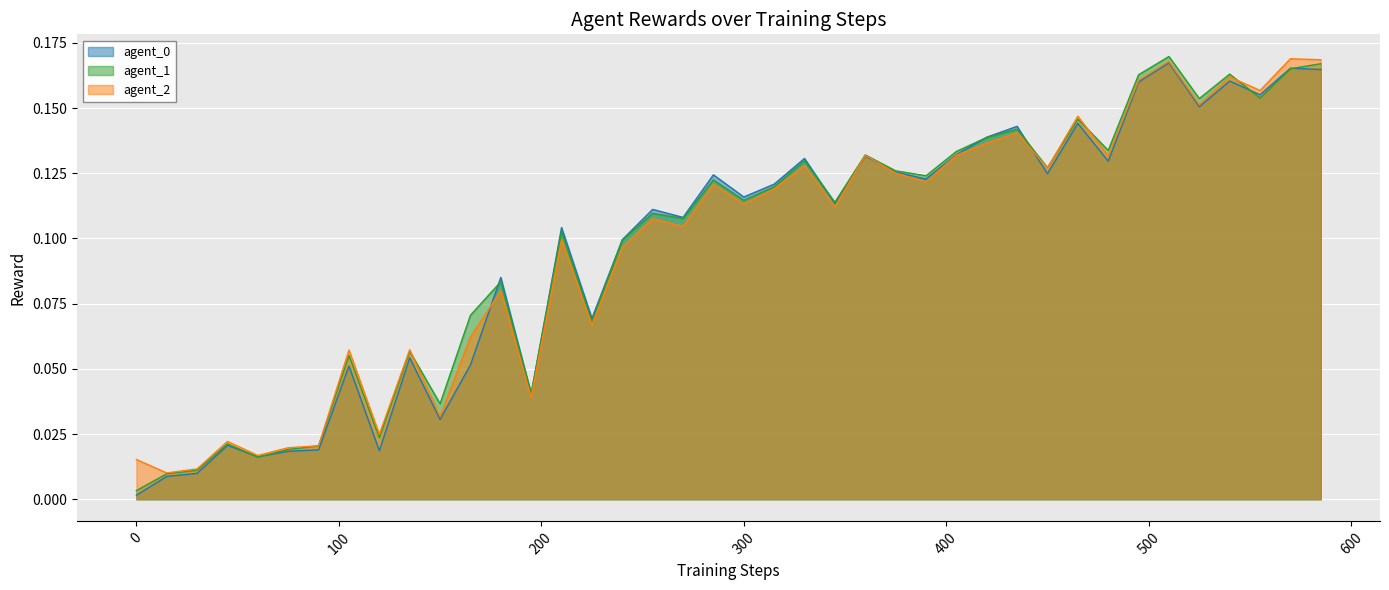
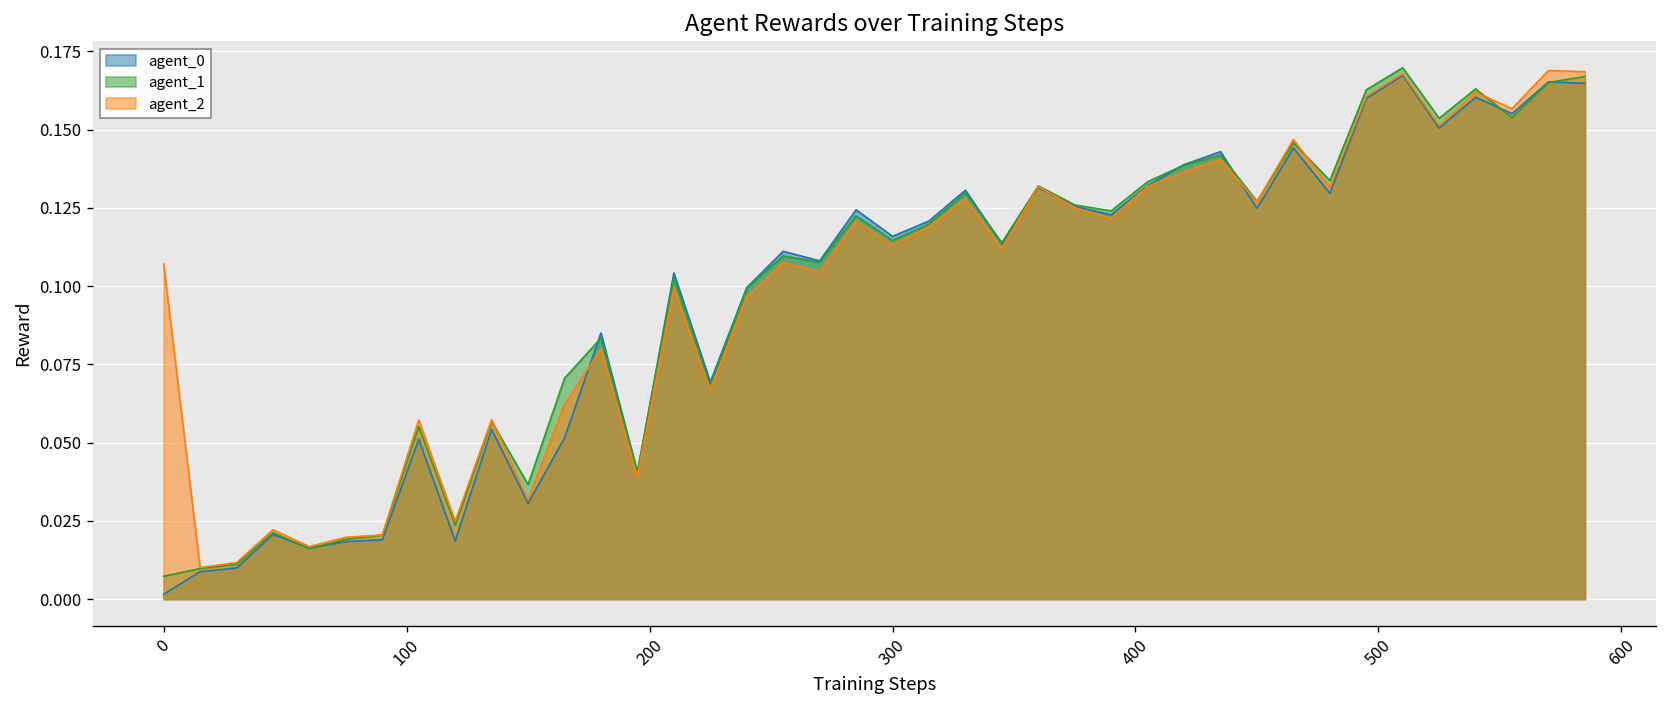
  {
    "agent_0": {
      "0": 0.002,
      "300": 0.116
    },
    "agent_1": {
-     "0": 0.003,
+     "0": 0.007,
      "300": 0.115
    },
    "agent_2": {
-     "0": 0.015,
+     "0": 0.107,
      "300": 0.113
    }
  }
